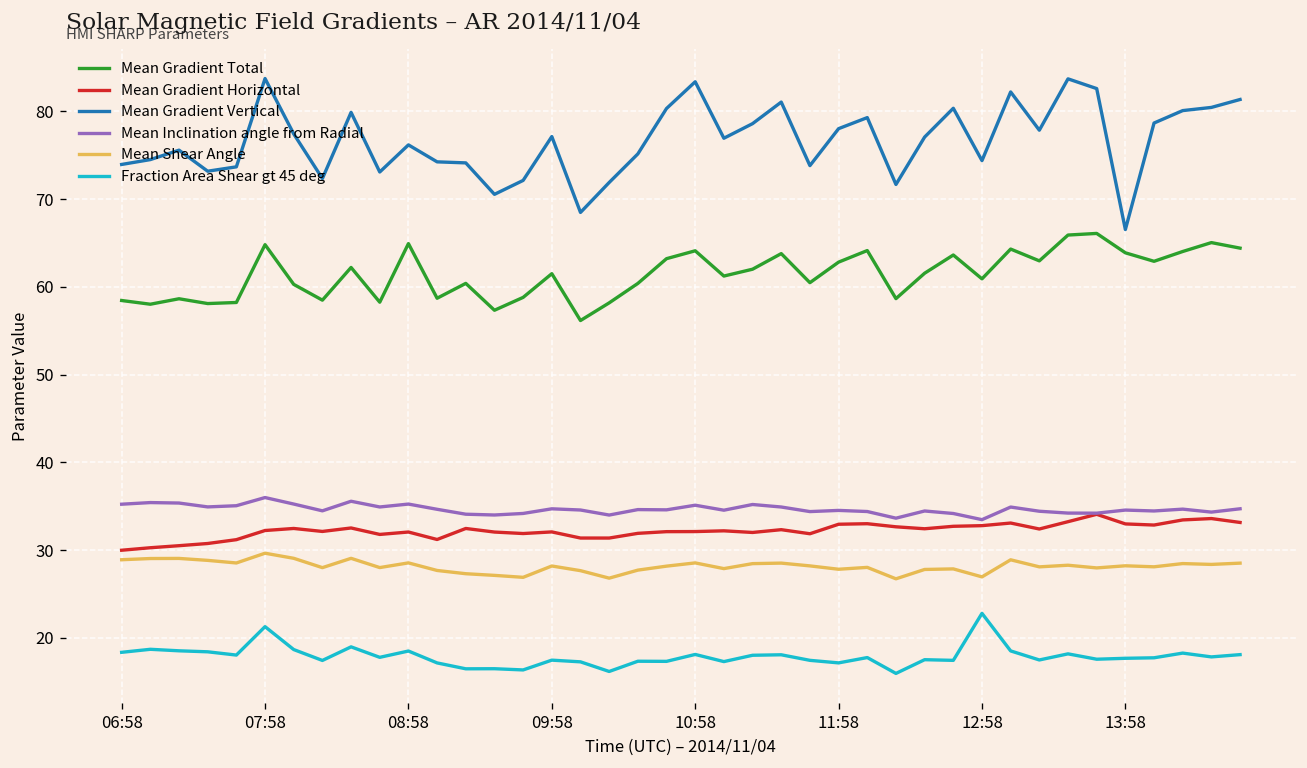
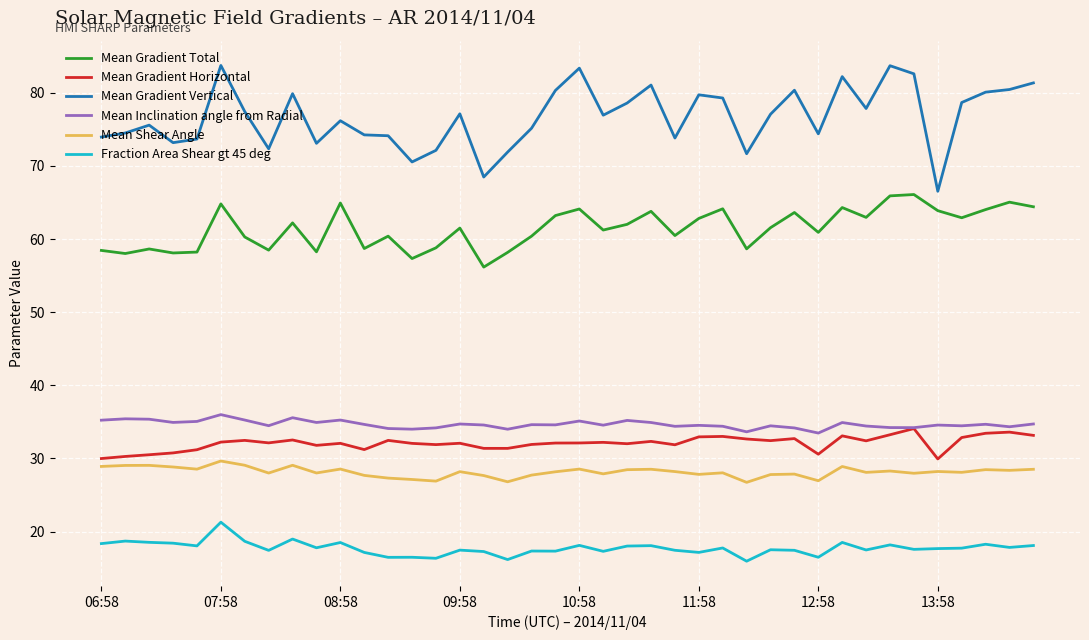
  {
    "Mean Gradient Total": {
      "06:58": 58,
      "07:58": 65,
      "08:58": 65,
      "09:58": 62,
      "10:58": 64,
      "11:58": 63,
      "12:58": 61,
      "13:58": 64
    },
    "Mean Gradient Horizontal": {
      "06:58": 30,
      "07:58": 32,
      "08:58": 32,
      "09:58": 32,
      "10:58": 32,
      "11:58": 33,
-     "12:58": 33,
-     "13:58": 33
+     "12:58": 31,
+     "13:58": 30
    },
    "Mean Gradient Vertical": {
      "08:58": 76,
      "09:58": 77,
      "10:58": 83,
-     "11:58": 78,
+     "11:58": 80,
      "12:58": 74,
      "13:58": 67
    },
    "Mean Inclination angle from Radial": {
      "06:58": 35,
      "07:58": 36,
      "08:58": 35,
      "09:58": 35,
      "10:58": 35,
      "11:58": 35,
      "12:58": 33,
      "13:58": 35
    },
    "Mean Shear Angle": {
      "06:58": 29,
      "07:58": 30,
      "08:58": 29,
      "09:58": 28,
      "10:58": 29,
      "11:58": 28,
      "12:58": 27,
      "13:58": 28
    },
    "Fraction Area Shear gt 45 deg": {
      "06:58": 18,
      "07:58": 21,
      "08:58": 18,
      "09:58": 17,
      "10:58": 18,
      "11:58": 17,
-     "12:58": 23,
+     "12:58": 16,
      "13:58": 18
    }
  }
